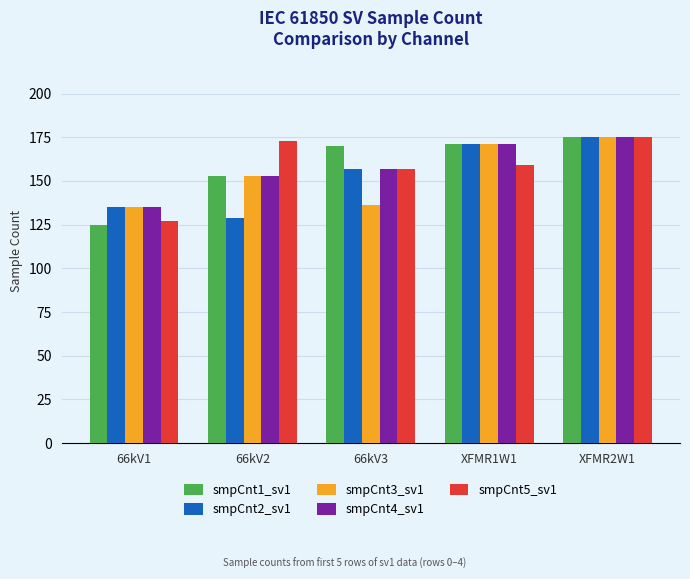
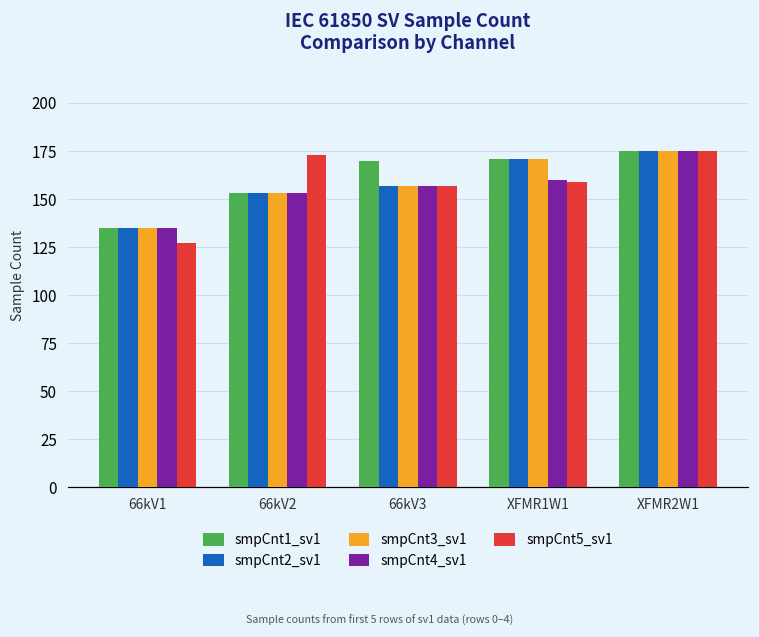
  {
    "smpCnt1_sv1": {
-     "66kV1": 125,
+     "66kV1": 135,
      "66kV2": 153,
      "66kV3": 170,
      "XFMR1W1": 171,
      "XFMR2W1": 175
    },
    "smpCnt2_sv1": {
      "66kV1": 135,
-     "66kV2": 129,
+     "66kV2": 153,
      "66kV3": 157,
      "XFMR1W1": 171,
      "XFMR2W1": 175
    },
    "smpCnt3_sv1": {
      "66kV1": 135,
      "66kV2": 153,
-     "66kV3": 136,
+     "66kV3": 157,
      "XFMR1W1": 171,
      "XFMR2W1": 175
    },
    "smpCnt4_sv1": {
      "66kV1": 135,
      "66kV2": 153,
      "66kV3": 157,
-     "XFMR1W1": 171,
+     "XFMR1W1": 160,
      "XFMR2W1": 175
    },
    "smpCnt5_sv1": {
      "66kV1": 127,
      "66kV2": 173,
      "66kV3": 157,
      "XFMR1W1": 159,
      "XFMR2W1": 175
    }
  }
